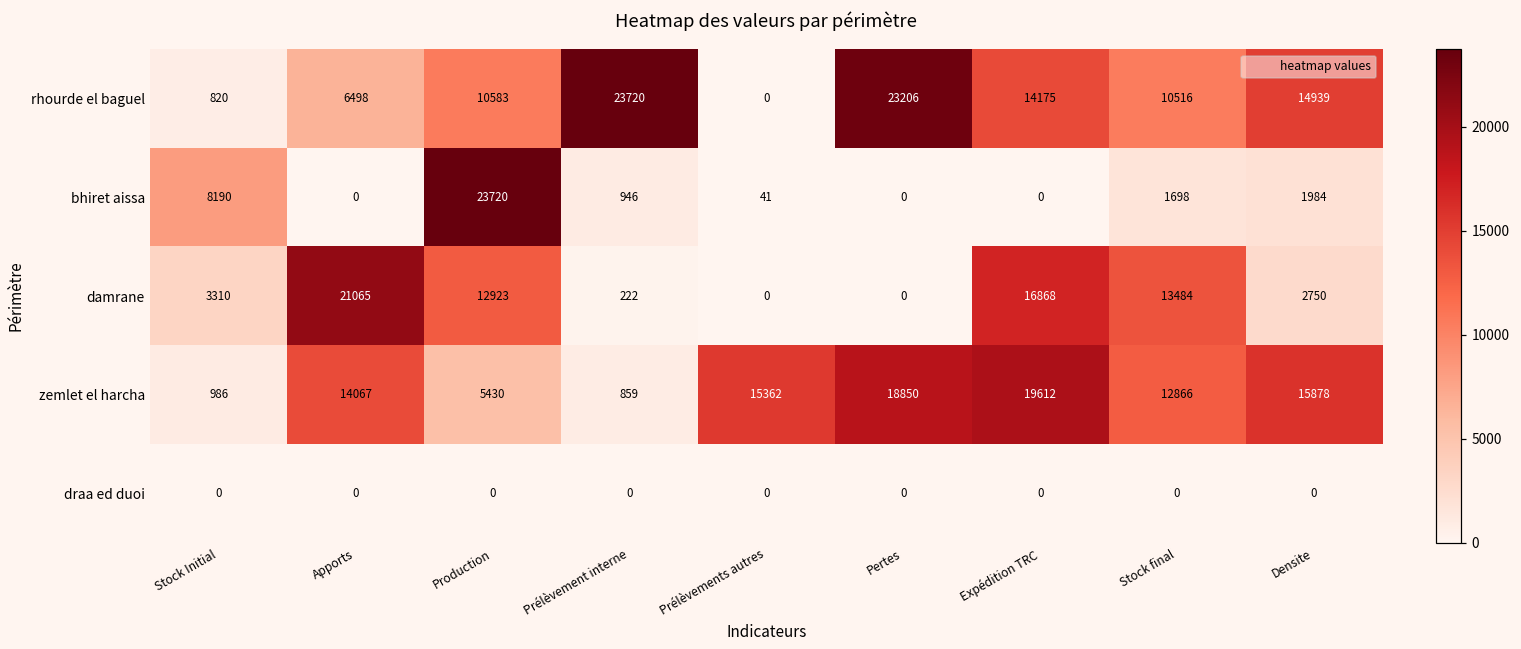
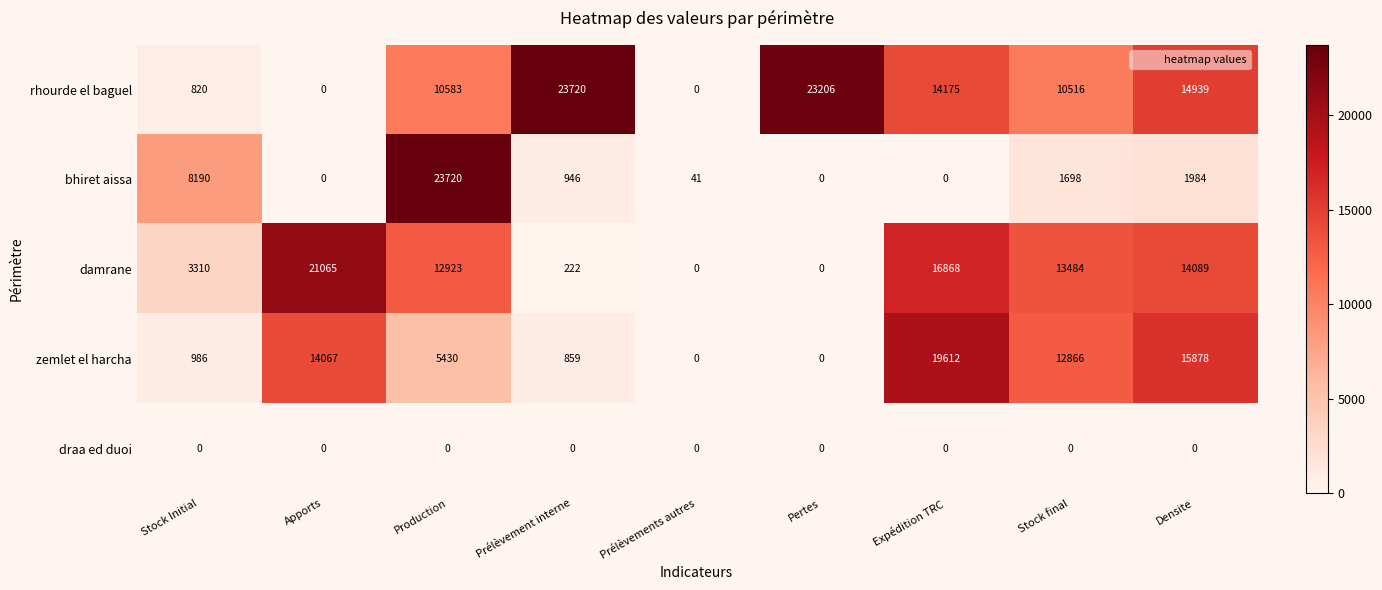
  {
    "rhourde el baguel": {
      "Stock Initial": 820,
-     "Apports": 6498,
+     "Apports": 0,
      "Production": 10583,
      "Prélèvement interne": 23720,
      "Prélèvements autres": 0,
      "Pertes": 23206,
      "Expédition TRC": 14175,
      "Stock final": 10516,
      "Densite": 14939
    },
    "bhiret aissa": {
      "Stock Initial": 8190,
      "Apports": 0,
      "Production": 23720,
      "Prélèvement interne": 946,
      "Prélèvements autres": 41,
      "Pertes": 0,
      "Expédition TRC": 0,
      "Stock final": 1698,
      "Densite": 1984
    },
    "damrane": {
      "Stock Initial": 3310,
      "Apports": 21065,
      "Production": 12923,
      "Prélèvement interne": 222,
      "Prélèvements autres": 0,
      "Pertes": 0,
      "Expédition TRC": 16868,
      "Stock final": 13484,
-     "Densite": 2750
+     "Densite": 14089
    },
    "zemlet el harcha": {
      "Stock Initial": 986,
      "Apports": 14067,
      "Production": 5430,
      "Prélèvement interne": 859,
-     "Prélèvements autres": 15362,
-     "Pertes": 18850,
+     "Prélèvements autres": 0,
+     "Pertes": 0,
      "Expédition TRC": 19612,
      "Stock final": 12866,
      "Densite": 15878
    },
    "draa ed duoi": {
      "Stock Initial": 0,
      "Apports": 0,
      "Production": 0,
      "Prélèvement interne": 0,
      "Prélèvements autres": 0,
      "Pertes": 0,
      "Expédition TRC": 0,
      "Stock final": 0,
      "Densite": 0
    }
  }
